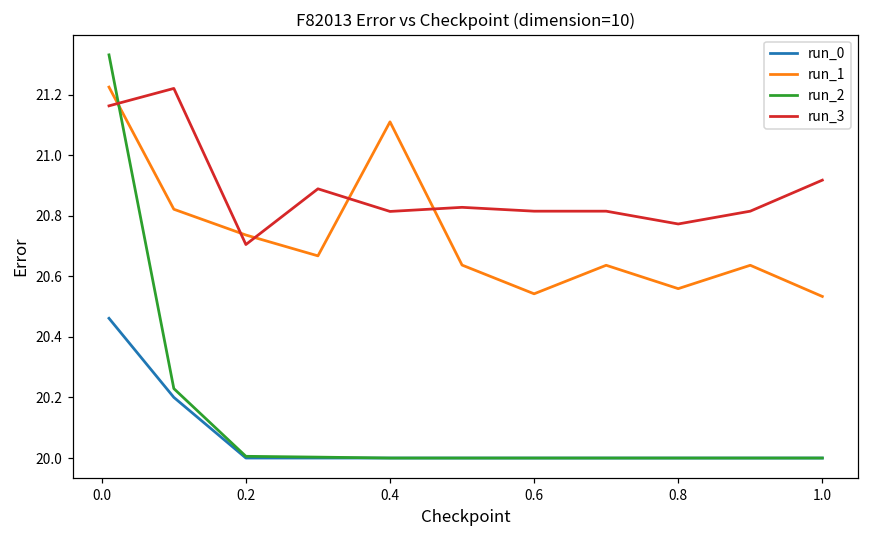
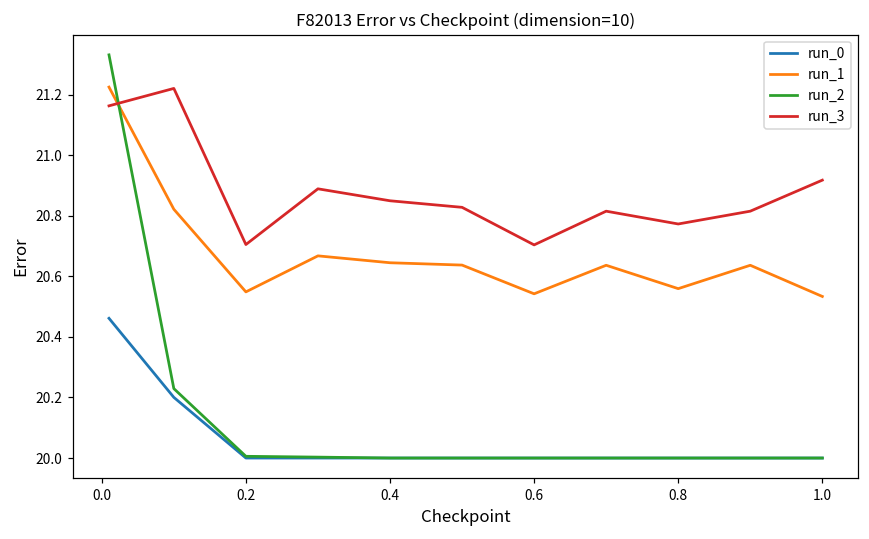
  {
    "run_1": {
-     "0.2": 20.74,
-     "0.4": 21.11,
+     "0.2": 20.55,
+     "0.4": 20.64,
      "0.6": 20.54,
      "0.8": 20.56,
      "1.0": 20.53
    },
    "run_3": {
      "0.2": 20.71,
-     "0.4": 20.81,
-     "0.6": 20.82,
+     "0.4": 20.85,
+     "0.6": 20.70,
      "0.8": 20.77,
      "1.0": 20.92
    }
  }
